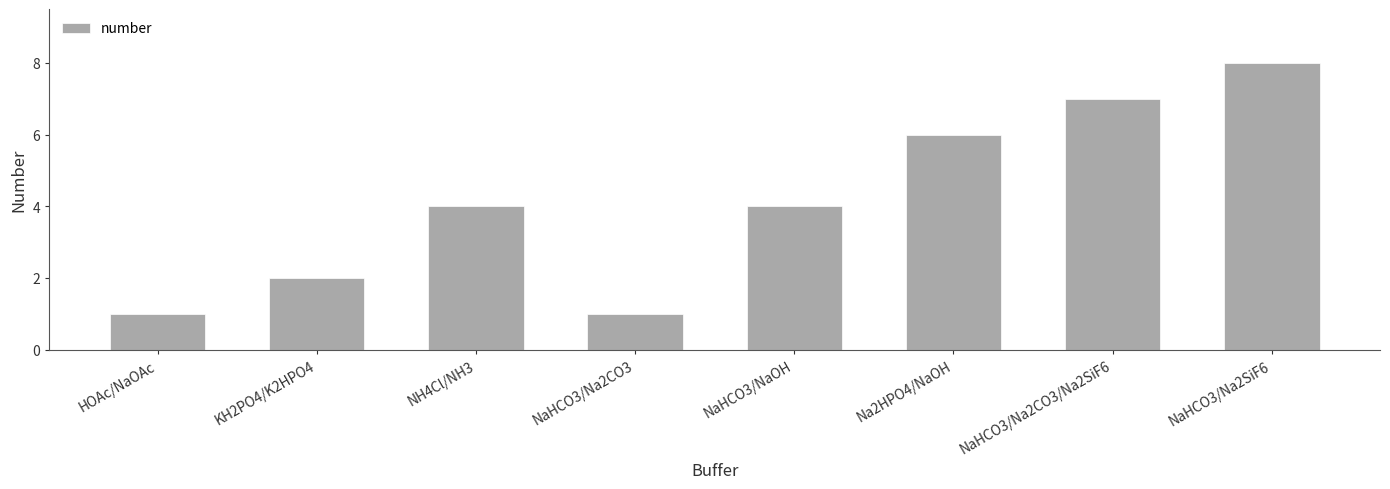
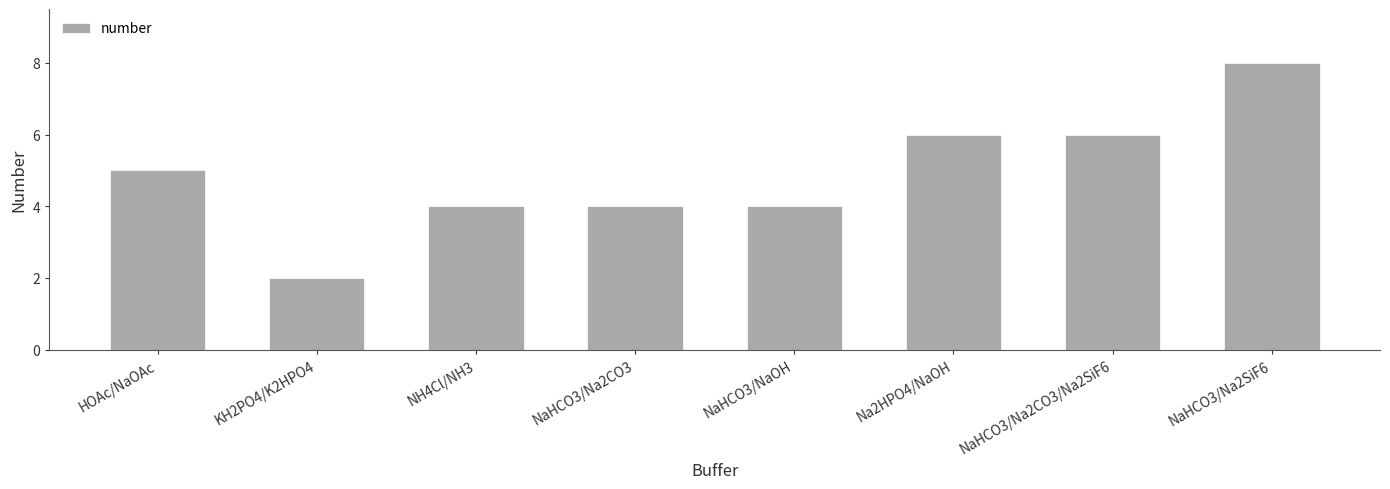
  {
-   "HOAc/NaOAc": 1,
+   "HOAc/NaOAc": 5,
    "KH2PO4/K2HPO4": 2,
    "NH4Cl/NH3": 4,
-   "NaHCO3/Na2CO3": 1,
+   "NaHCO3/Na2CO3": 4,
    "NaHCO3/NaOH": 4,
    "Na2HPO4/NaOH": 6,
-   "NaHCO3/Na2CO3/Na2SiF6": 7,
+   "NaHCO3/Na2CO3/Na2SiF6": 6,
    "NaHCO3/Na2SiF6": 8
  }
